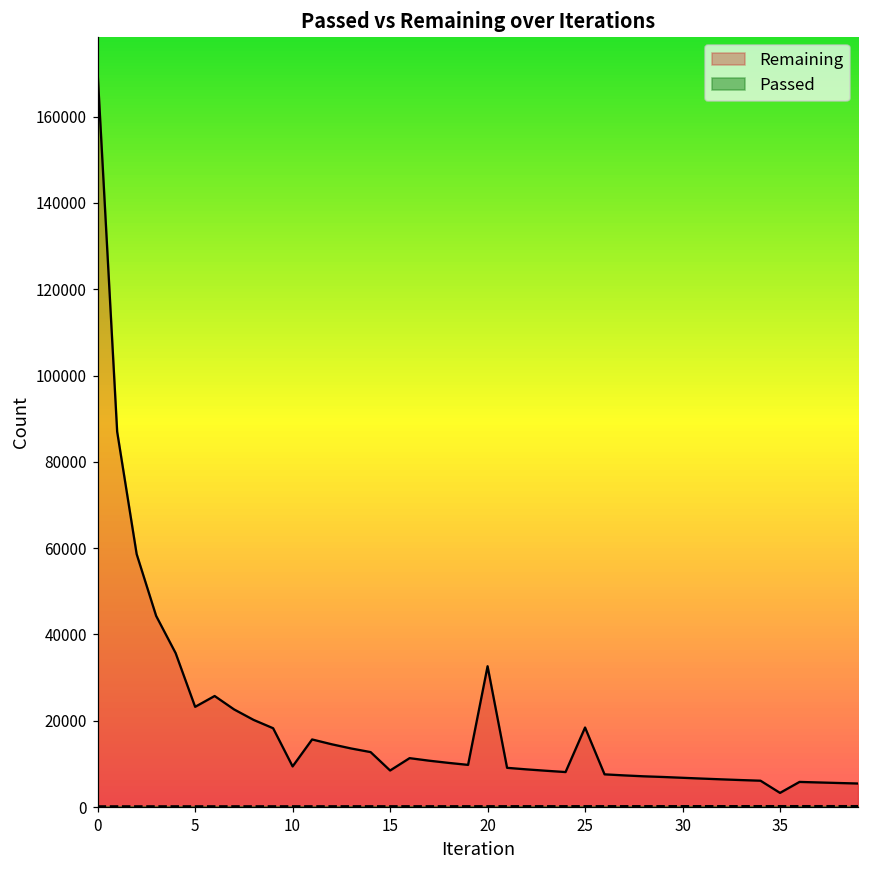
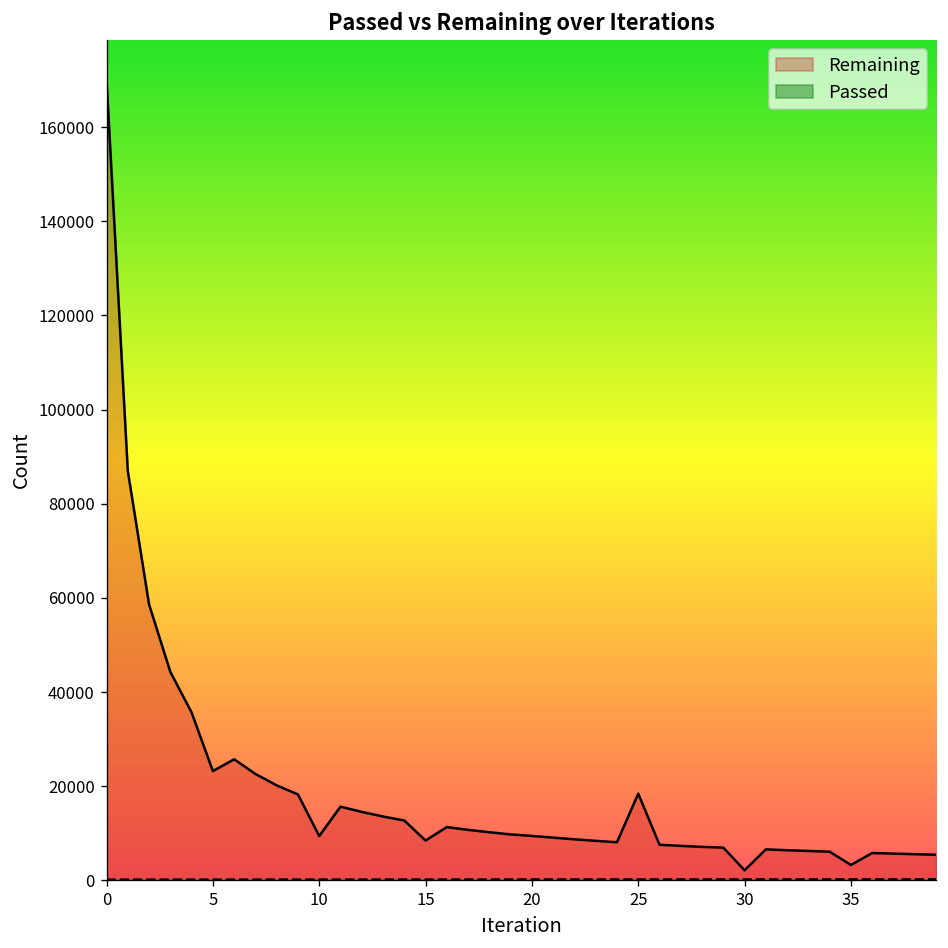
  {
    "Remaining": {
      "0": 170000,
      "5": 23000,
      "10": 9000,
      "15": 8000,
-     "20": 33000,
+     "20": 9000,
      "25": 18000,
-     "30": 7000,
+     "30": 2000,
      "35": 3000
    },
    "Passed": {
      "0": 0,
      "5": 0,
      "10": 0,
      "15": 0,
      "20": 0,
      "25": 0,
      "30": 0,
      "35": 0
    }
  }
